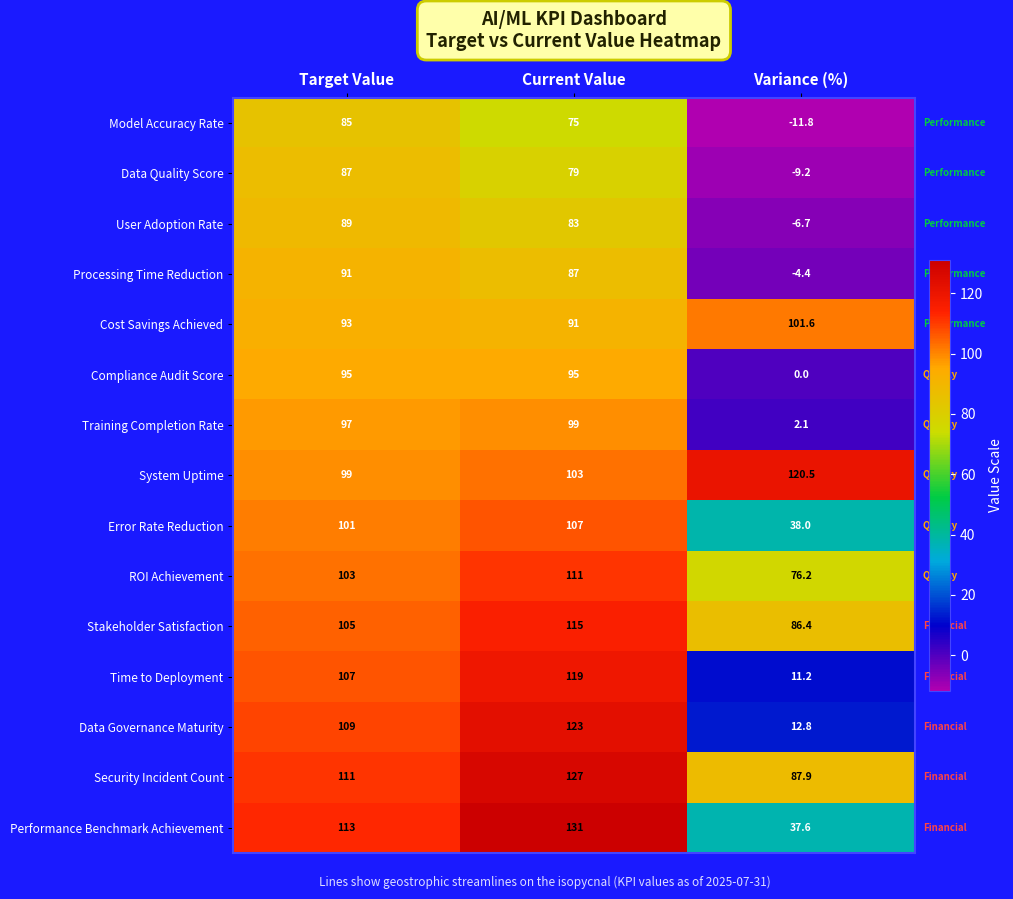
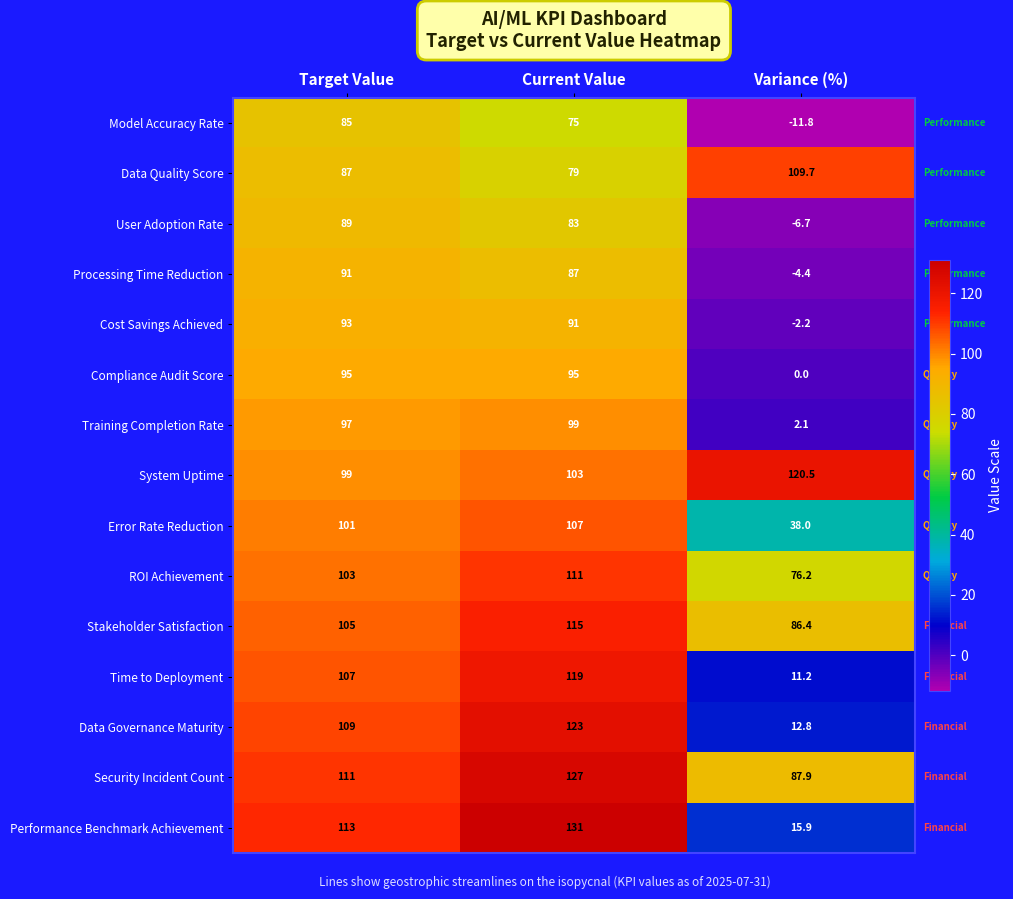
  {
    "Model Accuracy Rate": {
      "Target Value": 85,
      "Current Value": 75,
      "Variance (%)": -11.8
    },
    "Data Quality Score": {
      "Target Value": 87,
      "Current Value": 79,
-     "Variance (%)": -9.2
+     "Variance (%)": 109.7
    },
    "User Adoption Rate": {
      "Target Value": 89,
      "Current Value": 83,
      "Variance (%)": -6.7
    },
    "Processing Time Reduction": {
      "Target Value": 91,
      "Current Value": 87,
      "Variance (%)": -4.4
    },
    "Cost Savings Achieved": {
      "Target Value": 93,
      "Current Value": 91,
-     "Variance (%)": 101.6
+     "Variance (%)": -2.2
    },
    "Compliance Audit Score": {
      "Target Value": 95,
      "Current Value": 95,
      "Variance (%)": 0.0
    },
    "Training Completion Rate": {
      "Target Value": 97,
      "Current Value": 99,
      "Variance (%)": 2.1
    },
    "System Uptime": {
      "Target Value": 99,
      "Current Value": 103,
      "Variance (%)": 120.5
    },
    "Error Rate Reduction": {
      "Target Value": 101,
      "Current Value": 107,
      "Variance (%)": 38.0
    },
    "ROI Achievement": {
      "Target Value": 103,
      "Current Value": 111,
      "Variance (%)": 76.2
    },
    "Stakeholder Satisfaction": {
      "Target Value": 105,
      "Current Value": 115,
      "Variance (%)": 86.4
    },
    "Time to Deployment": {
      "Target Value": 107,
      "Current Value": 119,
      "Variance (%)": 11.2
    },
    "Data Governance Maturity": {
      "Target Value": 109,
      "Current Value": 123,
      "Variance (%)": 12.8
    },
    "Security Incident Count": {
      "Target Value": 111,
      "Current Value": 127,
      "Variance (%)": 87.9
    },
    "Performance Benchmark Achievement": {
      "Target Value": 113,
      "Current Value": 131,
-     "Variance (%)": 37.6
+     "Variance (%)": 15.9
    }
  }
